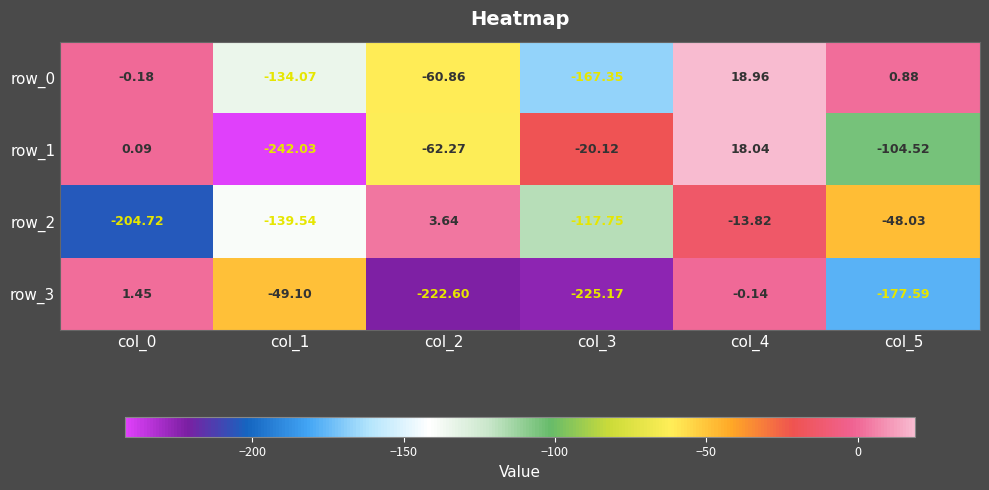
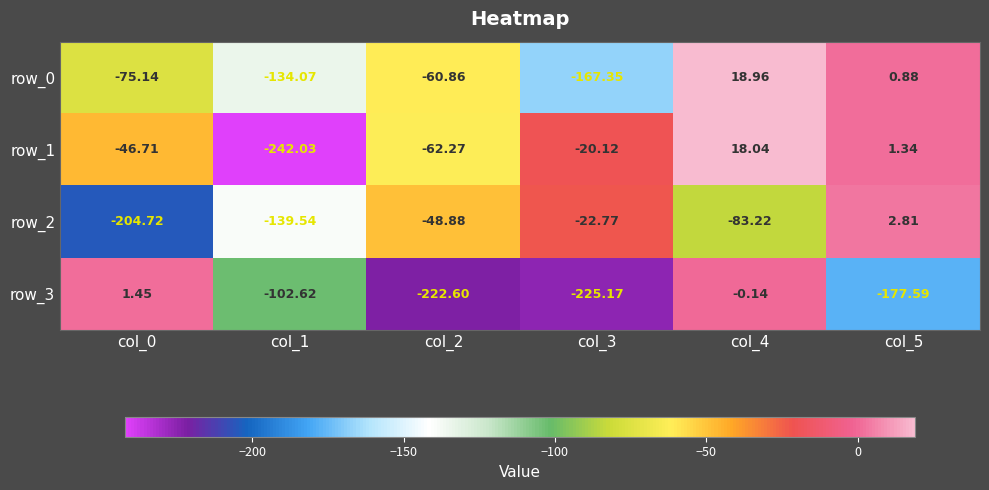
  {
    "row_0": {
-     "col_0": -0.18,
+     "col_0": -75.14,
      "col_1": -134.07,
      "col_2": -60.86,
      "col_3": -167.35,
      "col_4": 18.96,
      "col_5": 0.88
    },
    "row_1": {
-     "col_0": 0.09,
+     "col_0": -46.71,
      "col_1": -242.03,
      "col_2": -62.27,
      "col_3": -20.12,
      "col_4": 18.04,
-     "col_5": -104.52
+     "col_5": 1.34
    },
    "row_2": {
      "col_0": -204.72,
      "col_1": -139.54,
-     "col_2": 3.64,
-     "col_3": -117.75,
-     "col_4": -13.82,
-     "col_5": -48.03
+     "col_2": -48.88,
+     "col_3": -22.77,
+     "col_4": -83.22,
+     "col_5": 2.81
    },
    "row_3": {
      "col_0": 1.45,
-     "col_1": -49.10,
+     "col_1": -102.62,
      "col_2": -222.60,
      "col_3": -225.17,
      "col_4": -0.14,
      "col_5": -177.59
    }
  }
